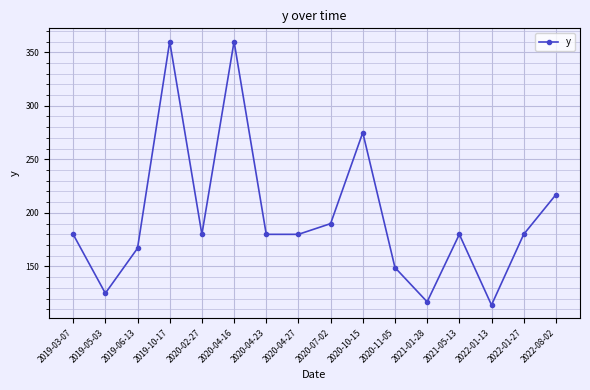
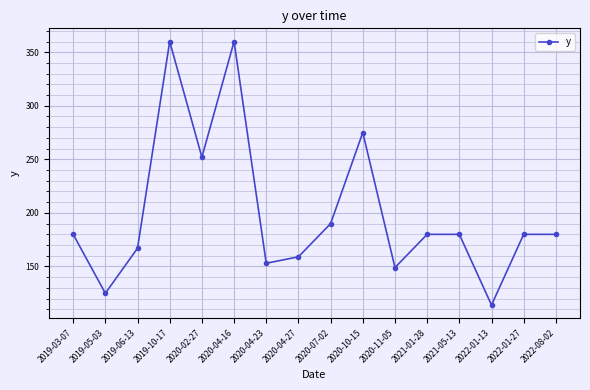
  {
    "2019-03-07": 180,
    "2019-05-03": 125,
    "2019-06-13": 167,
    "2019-10-17": 360,
-   "2020-02-27": 180,
+   "2020-02-27": 252,
    "2020-04-16": 360,
-   "2020-04-23": 180,
-   "2020-04-27": 180,
+   "2020-04-23": 153,
+   "2020-04-27": 159,
    "2020-07-02": 190,
    "2020-10-15": 275,
    "2020-11-05": 149,
-   "2021-01-28": 117,
+   "2021-01-28": 180,
    "2021-05-13": 180,
    "2022-01-13": 114,
    "2022-01-27": 180,
-   "2022-08-02": 217
+   "2022-08-02": 180
  }
